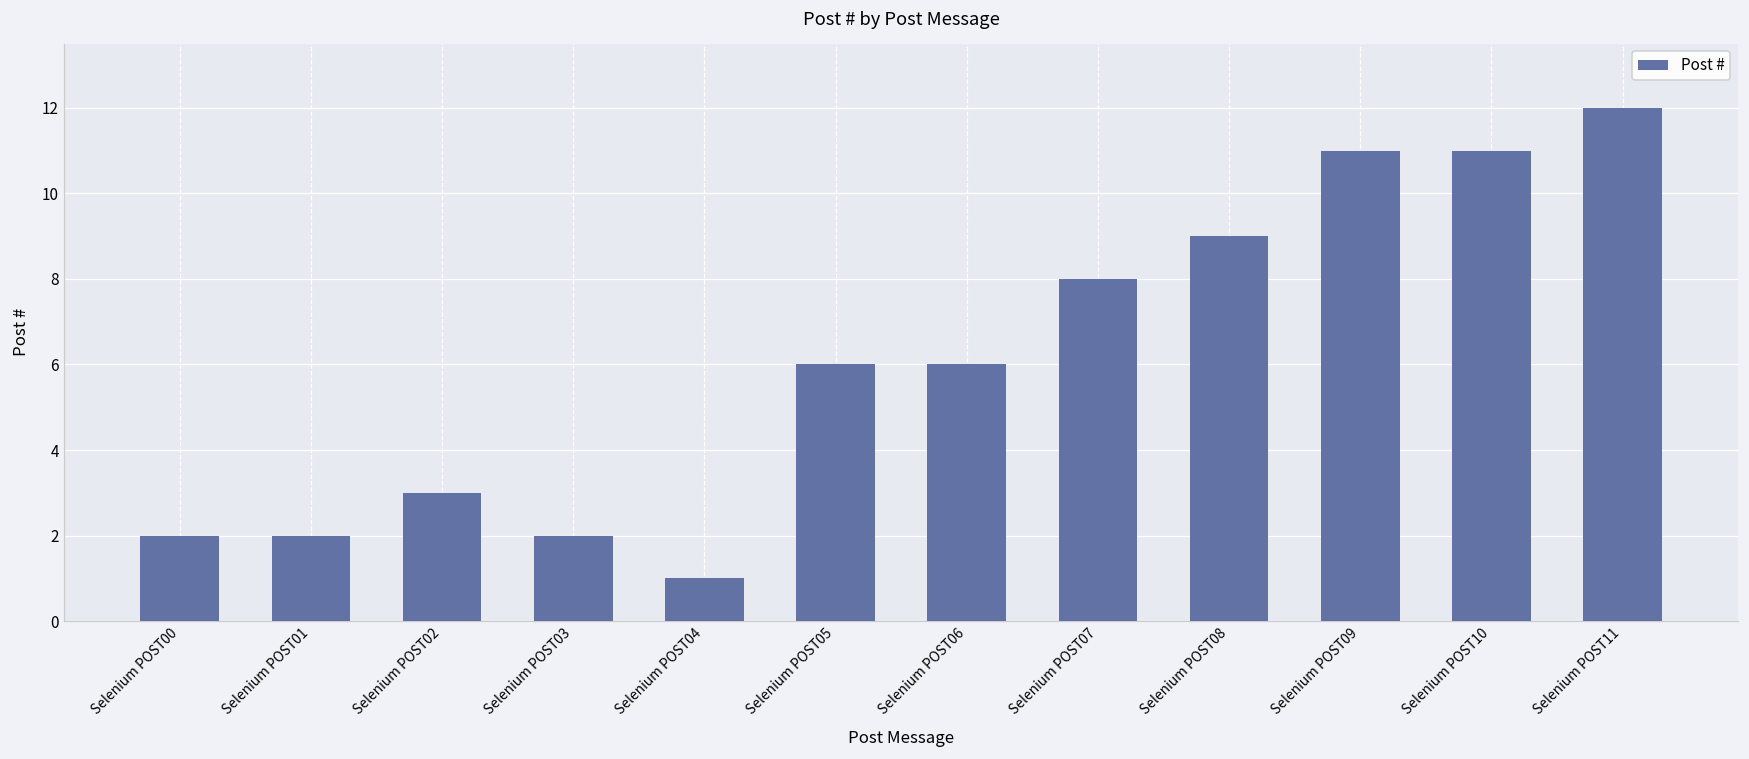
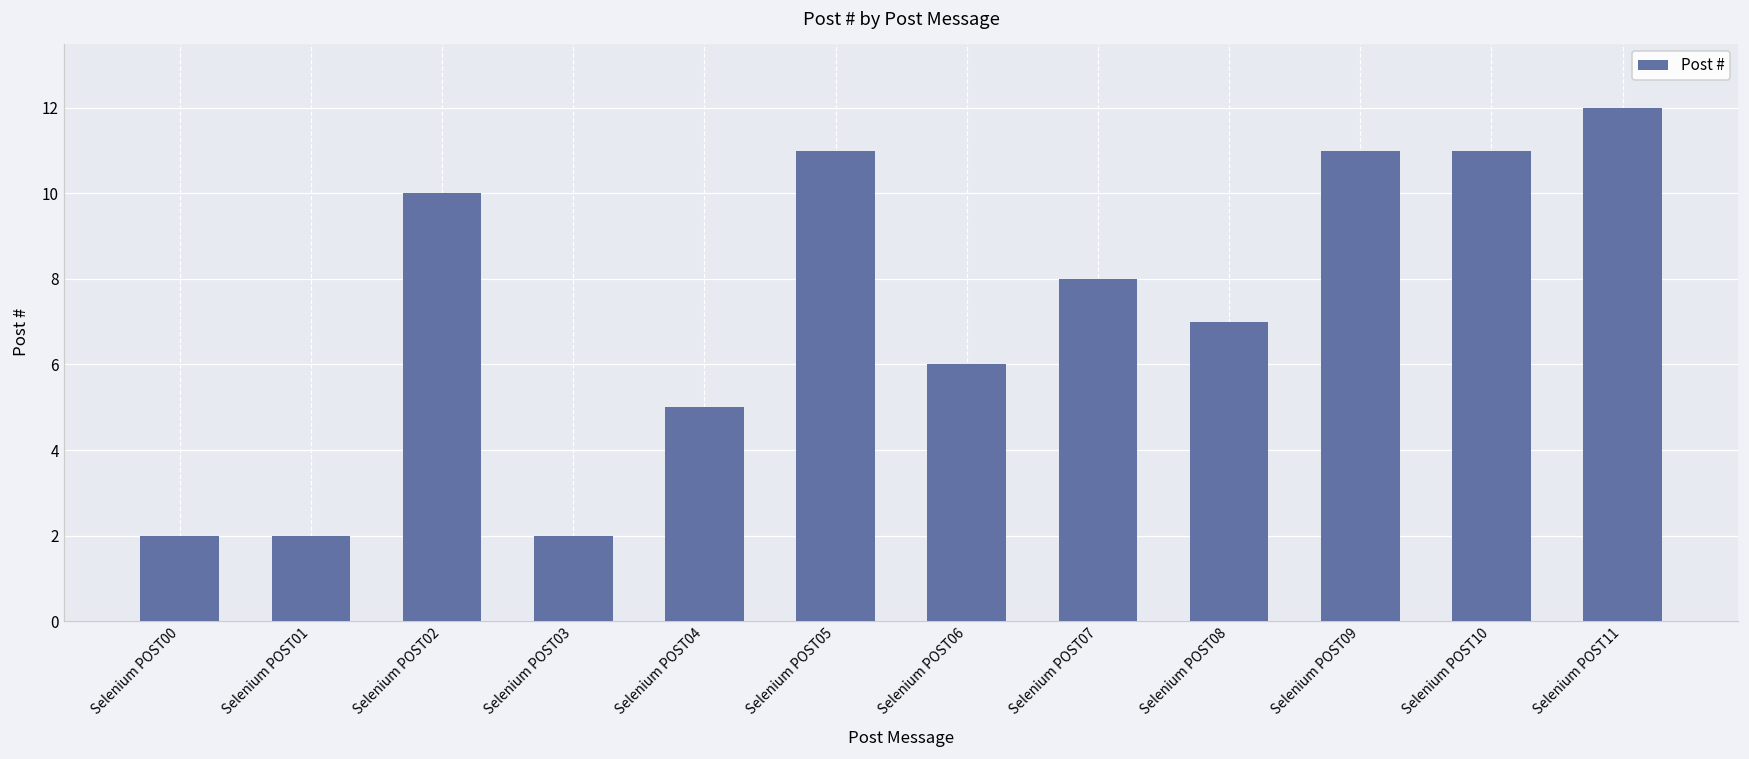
  {
    "Selenium POST00": 2,
    "Selenium POST01": 2,
-   "Selenium POST02": 3,
+   "Selenium POST02": 10,
    "Selenium POST03": 2,
-   "Selenium POST04": 1,
-   "Selenium POST05": 6,
+   "Selenium POST04": 5,
+   "Selenium POST05": 11,
    "Selenium POST06": 6,
    "Selenium POST07": 8,
-   "Selenium POST08": 9,
+   "Selenium POST08": 7,
    "Selenium POST09": 11,
    "Selenium POST10": 11,
    "Selenium POST11": 12
  }
